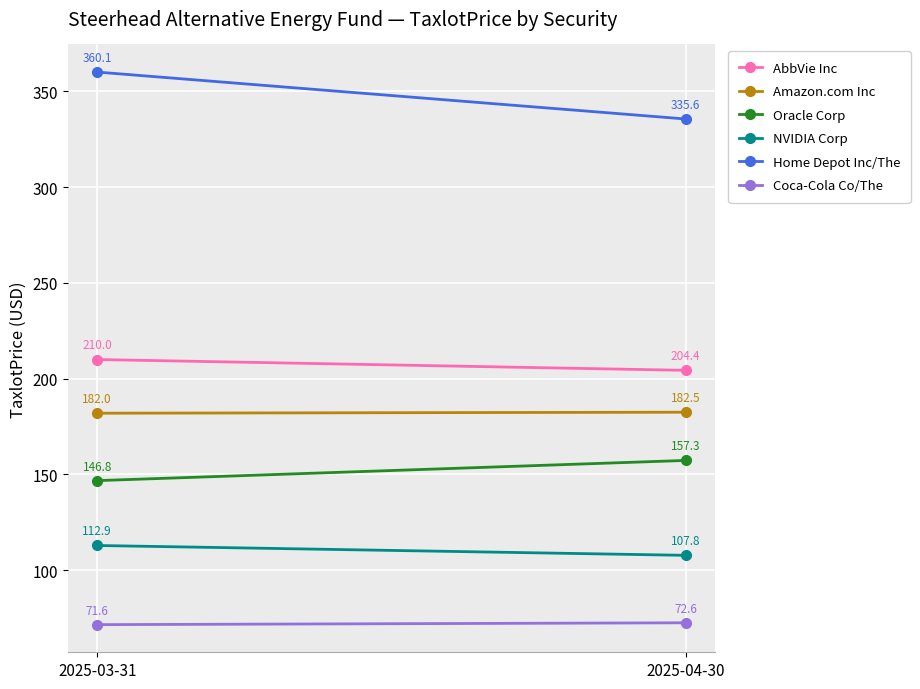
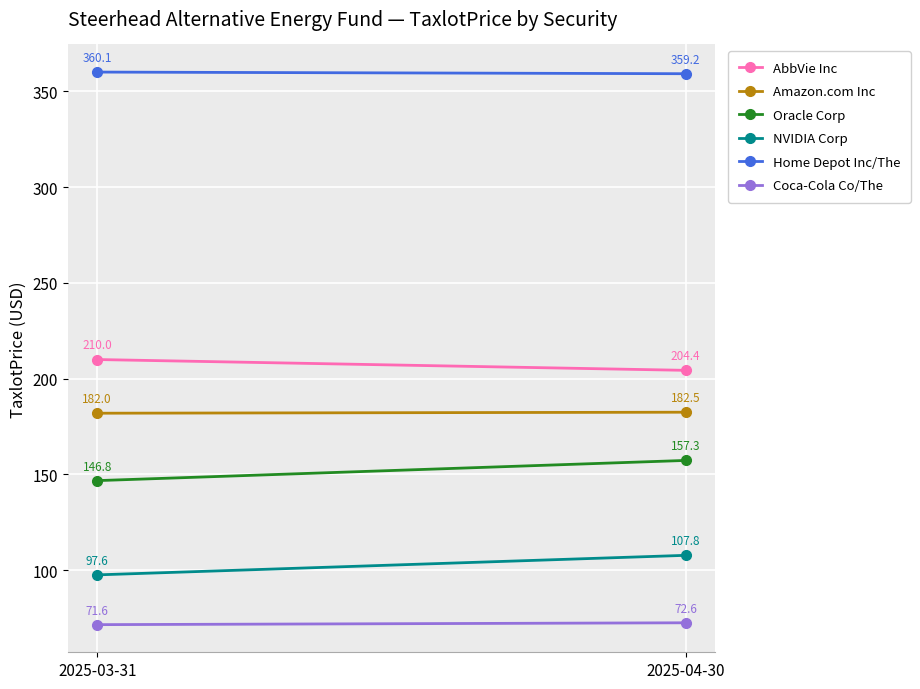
  {
    "AbbVie Inc": {
      "2025-03-31": 210.0,
      "2025-04-30": 204.4
    },
    "Amazon.com Inc": {
      "2025-03-31": 182.0,
      "2025-04-30": 182.5
    },
    "Oracle Corp": {
      "2025-03-31": 146.8,
      "2025-04-30": 157.3
    },
    "NVIDIA Corp": {
-     "2025-03-31": 112.9,
+     "2025-03-31": 97.6,
      "2025-04-30": 107.8
    },
    "Home Depot Inc/The": {
      "2025-03-31": 360.1,
-     "2025-04-30": 335.6
+     "2025-04-30": 359.2
    },
    "Coca-Cola Co/The": {
      "2025-03-31": 71.6,
      "2025-04-30": 72.6
    }
  }
